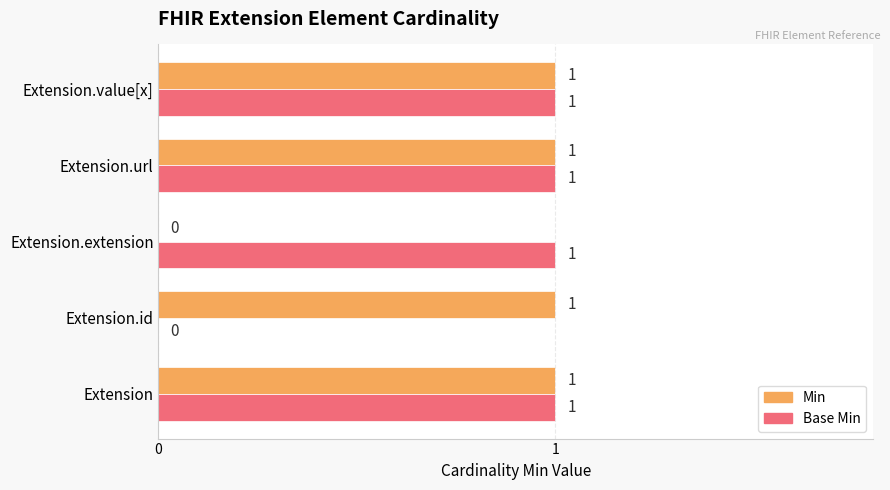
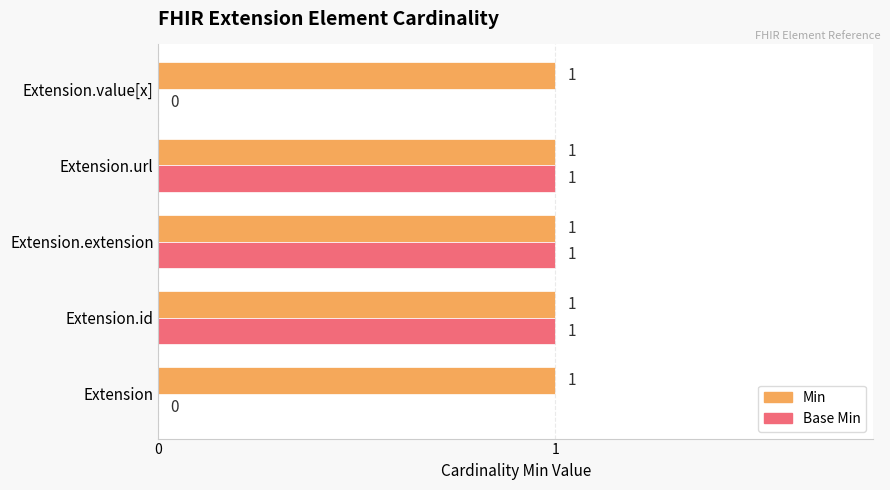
  {
    "Min": {
      "Extension.value[x]": 1,
      "Extension.url": 1,
-     "Extension.extension": 0,
+     "Extension.extension": 1,
      "Extension.id": 1,
      "Extension": 1
    },
    "Base Min": {
-     "Extension.value[x]": 1,
+     "Extension.value[x]": 0,
      "Extension.url": 1,
      "Extension.extension": 1,
-     "Extension.id": 0,
-     "Extension": 1
+     "Extension.id": 1,
+     "Extension": 0
    }
  }
